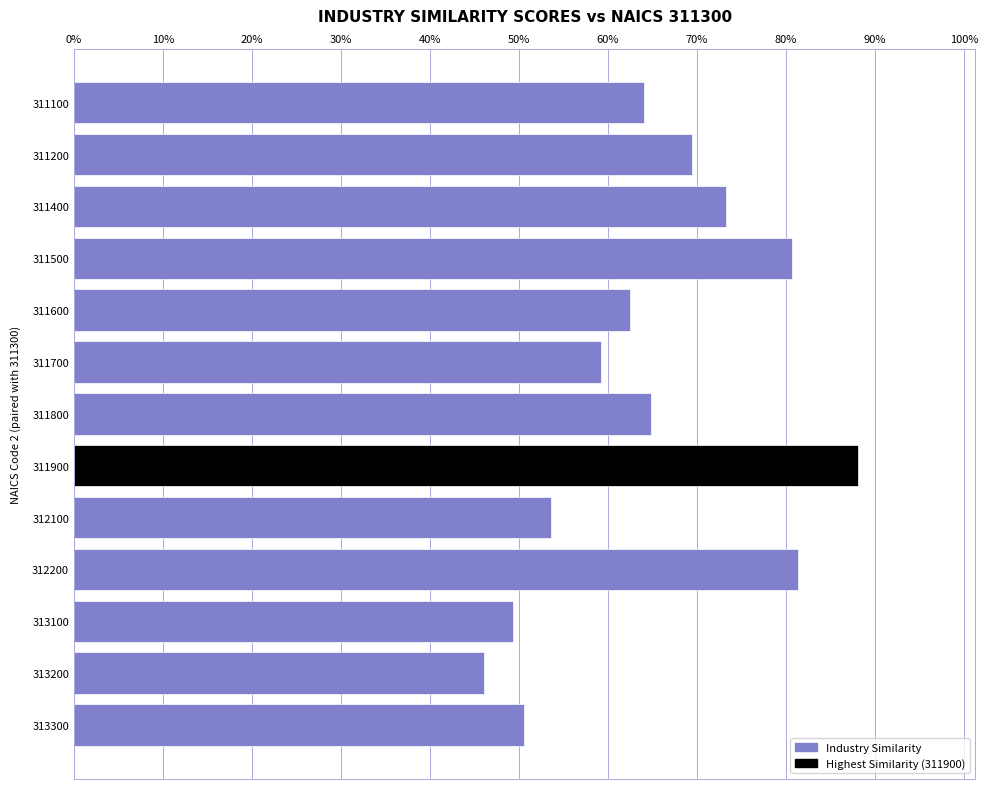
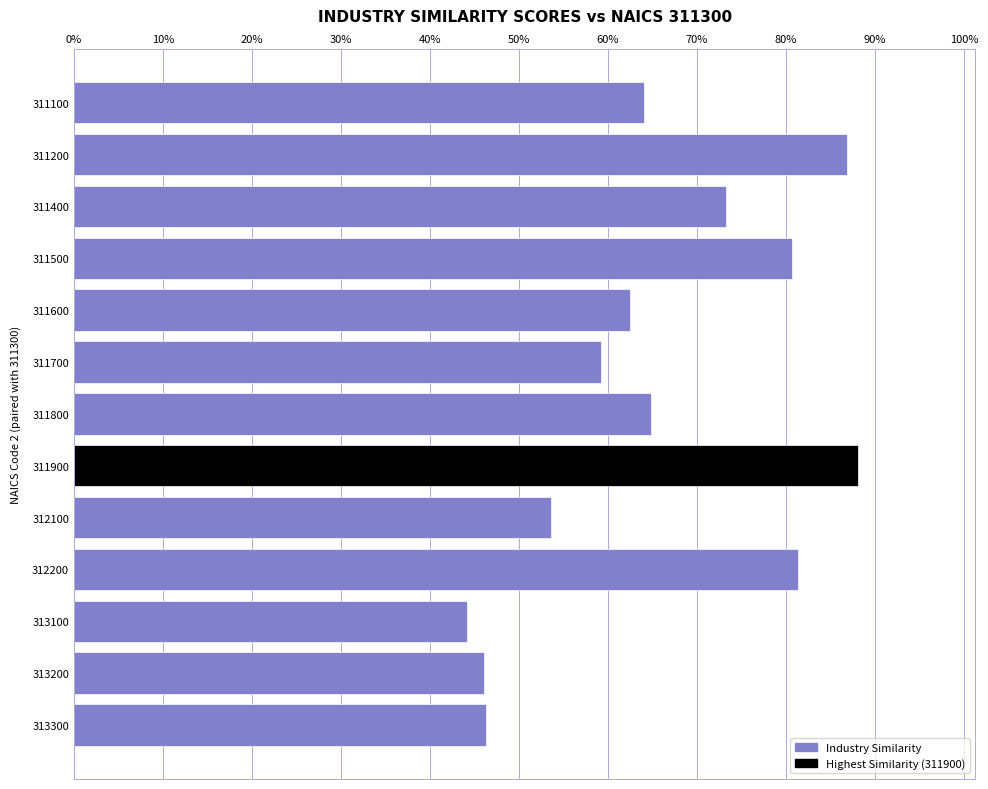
  {
    "311100": "64%",
-   "311200": "69%",
+   "311200": "87%",
    "311400": "73%",
    "311500": "81%",
    "311600": "62%",
    "311700": "59%",
    "311800": "65%",
    "311900": "88%",
    "312100": "54%",
    "312200": "81%",
-   "313100": "49%",
+   "313100": "44%",
    "313200": "46%",
-   "313300": "51%"
+   "313300": "46%"
  }
